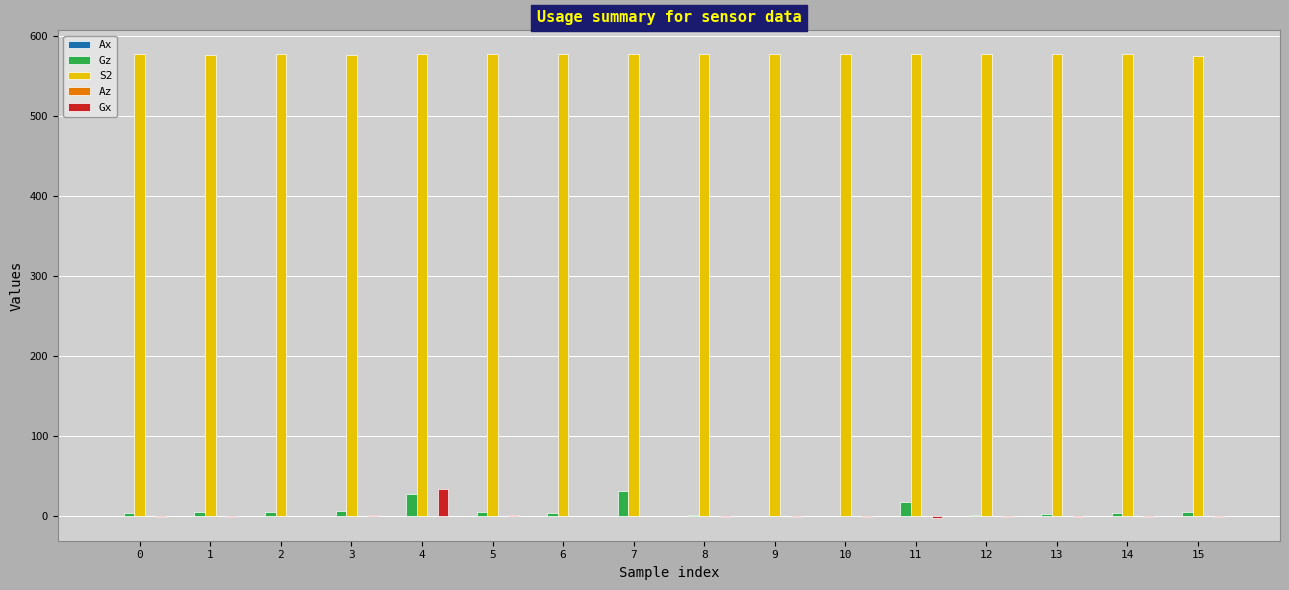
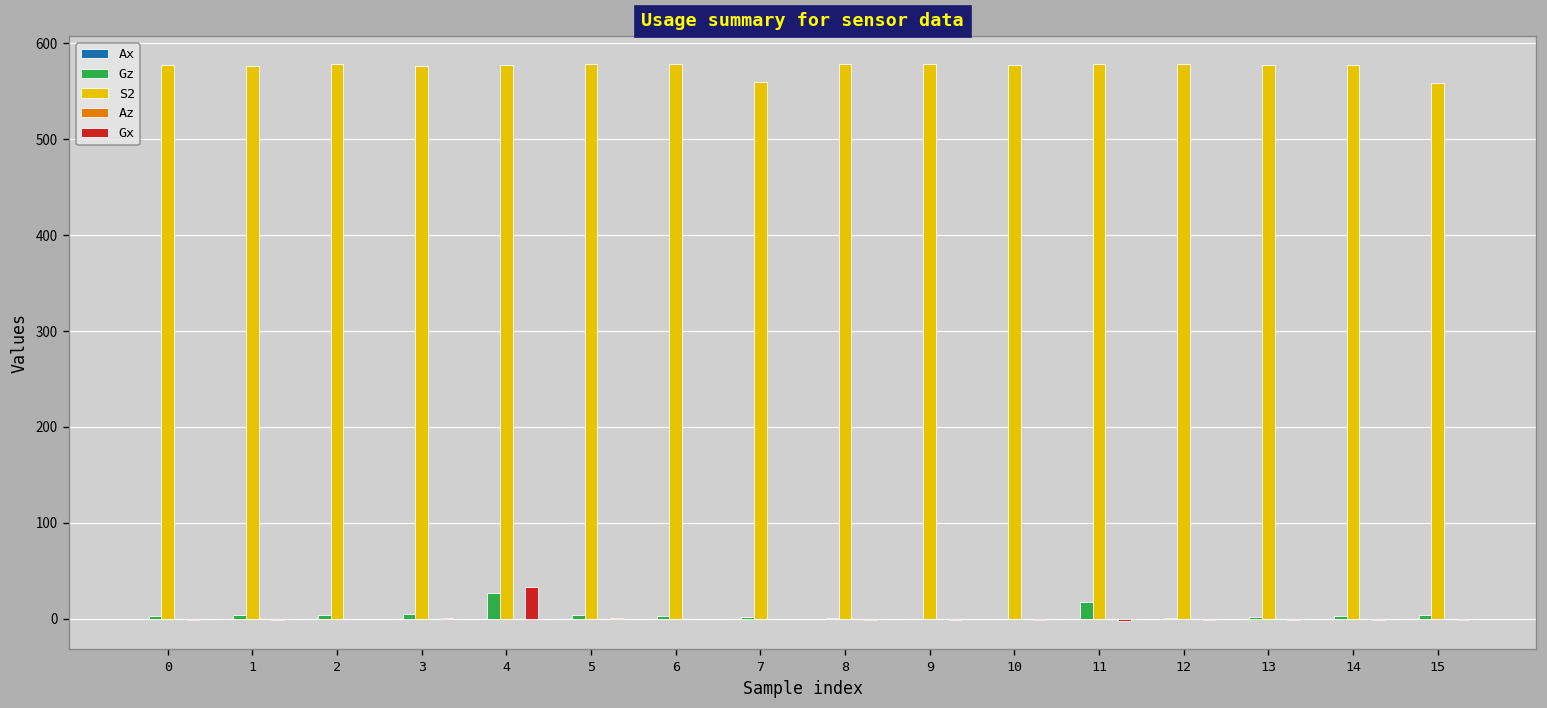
  {
    "Gz": {
      "0": 0,
      "1": 0,
      "2": 0,
      "3": 10,
      "4": 30,
      "5": 0,
      "6": 0,
-     "7": 30,
+     "7": 0,
      "9": 0,
      "10": 0,
      "11": 20,
      "14": 0,
      "15": 0
    },
    "S2": {
      "0": 580,
      "1": 580,
      "2": 580,
      "3": 580,
      "4": 580,
      "5": 580,
      "6": 580,
-     "7": 580,
+     "7": 560,
      "8": 580,
      "9": 580,
      "10": 580,
      "11": 580,
      "12": 580,
      "13": 580,
      "14": 580,
-     "15": 580
+     "15": 560
    },
    "Gx": {
      "2": 0,
      "4": 30,
      "6": 0,
      "7": 0
    }
  }
